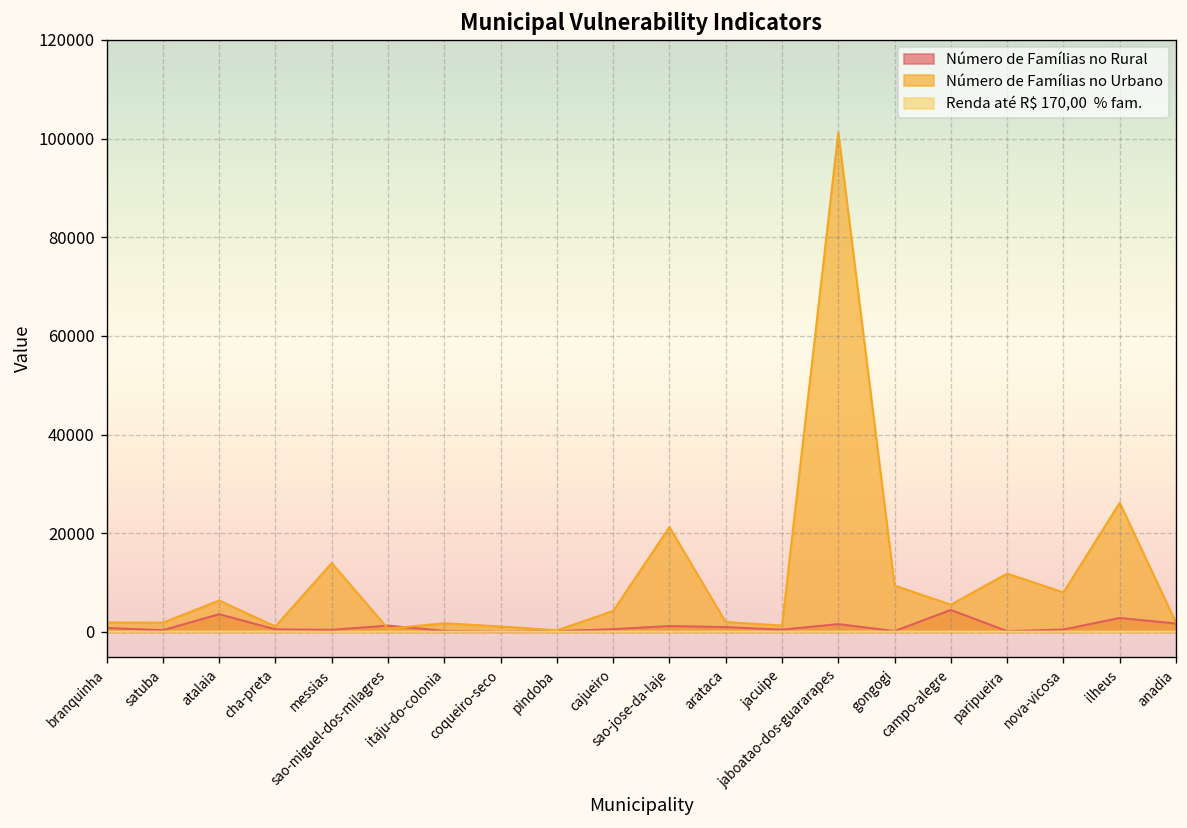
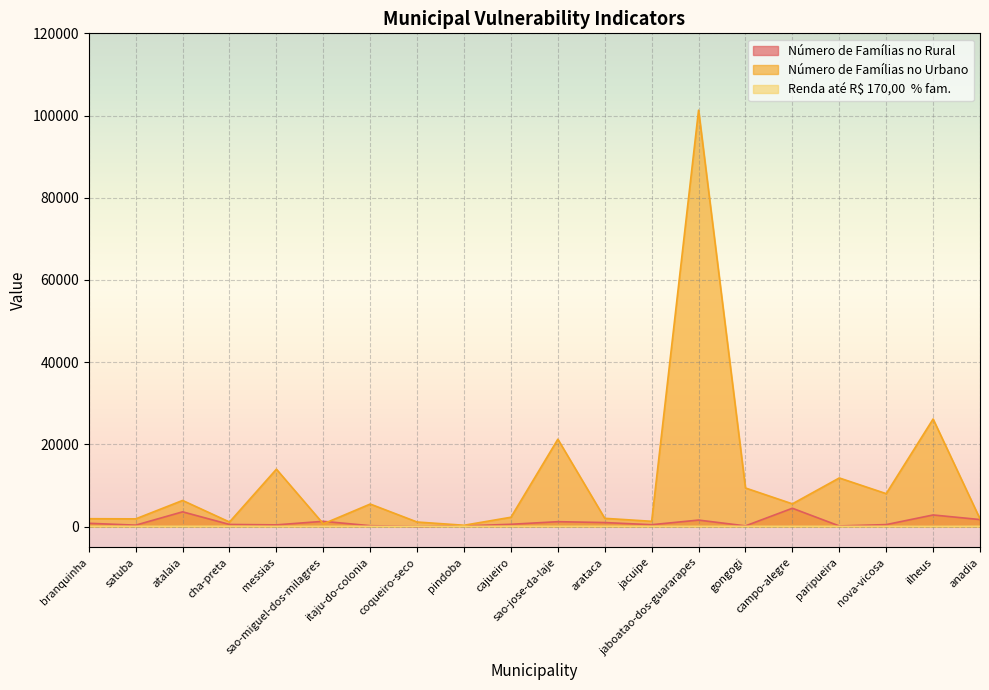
  {
    "Número de Famílias no Rural": {
      "branquinha": 1000,
      "atalaia": 4000,
      "sao-miguel-dos-milagres": 1000,
      "sao-jose-da-laje": 1000,
      "arataca": 1000,
      "jaboatao-dos-guararapes": 2000,
      "campo-alegre": 4000,
      "ilheus": 3000
    },
    "Número de Famílias no Urbano": {
      "branquinha": 2000,
      "satuba": 2000,
      "atalaia": 6000,
      "messias": 14000,
-     "itaju-do-colonia": 2000,
+     "itaju-do-colonia": 6000,
      "coqueiro-seco": 1000,
-     "cajueiro": 4000,
+     "cajueiro": 2000,
      "sao-jose-da-laje": 21000,
      "arataca": 2000,
      "jacuipe": 1000,
      "jaboatao-dos-guararapes": 101000,
      "gongogi": 9000,
      "campo-alegre": 6000,
      "paripueira": 12000,
      "nova-vicosa": 8000,
      "ilheus": 26000
    },
    "Renda até R$ 170,00 % fam.": {
      "branquinha": 0,
      "atalaia": 0,
      "sao-jose-da-laje": 0,
      "arataca": 0,
      "jaboatao-dos-guararapes": 0,
      "campo-alegre": 0,
      "ilheus": 0,
      "anadia": 0
    }
  }
